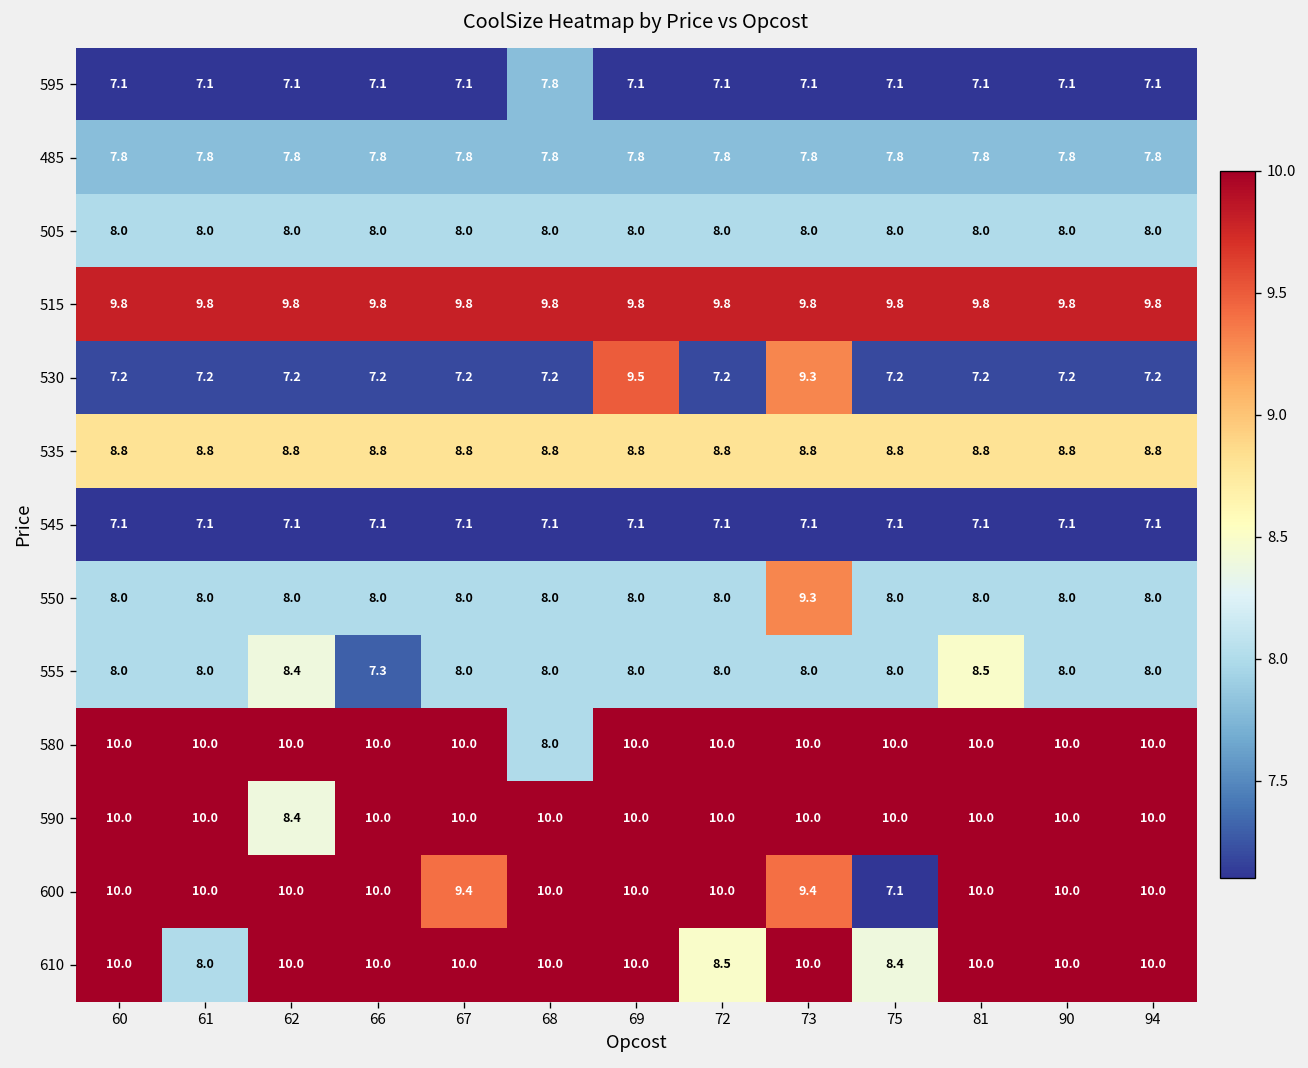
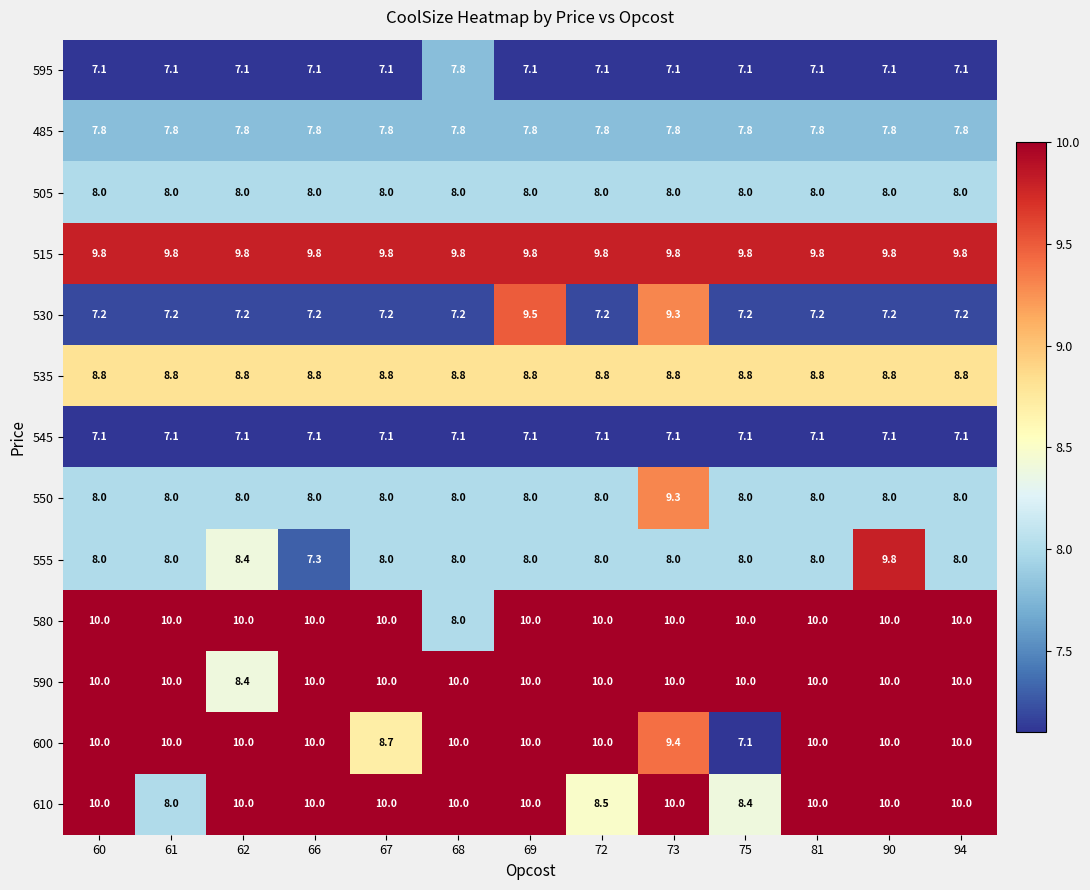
  {
    "595": {
      "60": 7.1,
      "61": 7.1,
      "62": 7.1,
      "66": 7.1,
      "67": 7.1,
      "68": 7.8,
      "69": 7.1,
      "72": 7.1,
      "73": 7.1,
      "75": 7.1,
      "81": 7.1,
      "90": 7.1,
      "94": 7.1
    },
    "485": {
      "60": 7.8,
      "61": 7.8,
      "62": 7.8,
      "66": 7.8,
      "67": 7.8,
      "68": 7.8,
      "69": 7.8,
      "72": 7.8,
      "73": 7.8,
      "75": 7.8,
      "81": 7.8,
      "90": 7.8,
      "94": 7.8
    },
    "505": {
      "60": 8.0,
      "61": 8.0,
      "62": 8.0,
      "66": 8.0,
      "67": 8.0,
      "68": 8.0,
      "69": 8.0,
      "72": 8.0,
      "73": 8.0,
      "75": 8.0,
      "81": 8.0,
      "90": 8.0,
      "94": 8.0
    },
    "515": {
      "60": 9.8,
      "61": 9.8,
      "62": 9.8,
      "66": 9.8,
      "67": 9.8,
      "68": 9.8,
      "69": 9.8,
      "72": 9.8,
      "73": 9.8,
      "75": 9.8,
      "81": 9.8,
      "90": 9.8,
      "94": 9.8
    },
    "530": {
      "60": 7.2,
      "61": 7.2,
      "62": 7.2,
      "66": 7.2,
      "67": 7.2,
      "68": 7.2,
      "69": 9.5,
      "72": 7.2,
      "73": 9.3,
      "75": 7.2,
      "81": 7.2,
      "90": 7.2,
      "94": 7.2
    },
    "535": {
      "60": 8.8,
      "61": 8.8,
      "62": 8.8,
      "66": 8.8,
      "67": 8.8,
      "68": 8.8,
      "69": 8.8,
      "72": 8.8,
      "73": 8.8,
      "75": 8.8,
      "81": 8.8,
      "90": 8.8,
      "94": 8.8
    },
    "545": {
      "60": 7.1,
      "61": 7.1,
      "62": 7.1,
      "66": 7.1,
      "67": 7.1,
      "68": 7.1,
      "69": 7.1,
      "72": 7.1,
      "73": 7.1,
      "75": 7.1,
      "81": 7.1,
      "90": 7.1,
      "94": 7.1
    },
    "550": {
      "60": 8.0,
      "61": 8.0,
      "62": 8.0,
      "66": 8.0,
      "67": 8.0,
      "68": 8.0,
      "69": 8.0,
      "72": 8.0,
      "73": 9.3,
      "75": 8.0,
      "81": 8.0,
      "90": 8.0,
      "94": 8.0
    },
    "555": {
      "60": 8.0,
      "61": 8.0,
      "62": 8.4,
      "66": 7.3,
      "67": 8.0,
      "68": 8.0,
      "69": 8.0,
      "72": 8.0,
      "73": 8.0,
      "75": 8.0,
-     "81": 8.5,
-     "90": 8.0,
+     "81": 8.0,
+     "90": 9.8,
      "94": 8.0
    },
    "580": {
      "60": 10.0,
      "61": 10.0,
      "62": 10.0,
      "66": 10.0,
      "67": 10.0,
      "68": 8.0,
      "69": 10.0,
      "72": 10.0,
      "73": 10.0,
      "75": 10.0,
      "81": 10.0,
      "90": 10.0,
      "94": 10.0
    },
    "590": {
      "60": 10.0,
      "61": 10.0,
      "62": 8.4,
      "66": 10.0,
      "67": 10.0,
      "68": 10.0,
      "69": 10.0,
      "72": 10.0,
      "73": 10.0,
      "75": 10.0,
      "81": 10.0,
      "90": 10.0,
      "94": 10.0
    },
    "600": {
      "60": 10.0,
      "61": 10.0,
      "62": 10.0,
      "66": 10.0,
-     "67": 9.4,
+     "67": 8.7,
      "68": 10.0,
      "69": 10.0,
      "72": 10.0,
      "73": 9.4,
      "75": 7.1,
      "81": 10.0,
      "90": 10.0,
      "94": 10.0
    },
    "610": {
      "60": 10.0,
      "61": 8.0,
      "62": 10.0,
      "66": 10.0,
      "67": 10.0,
      "68": 10.0,
      "69": 10.0,
      "72": 8.5,
      "73": 10.0,
      "75": 8.4,
      "81": 10.0,
      "90": 10.0,
      "94": 10.0
    }
  }
